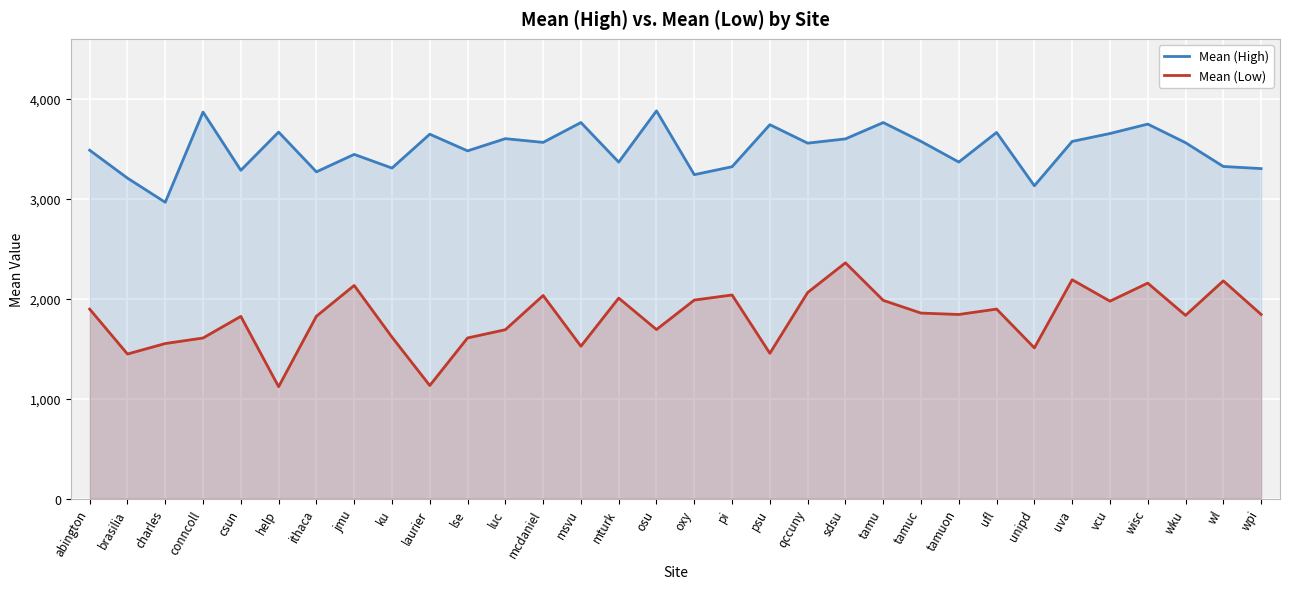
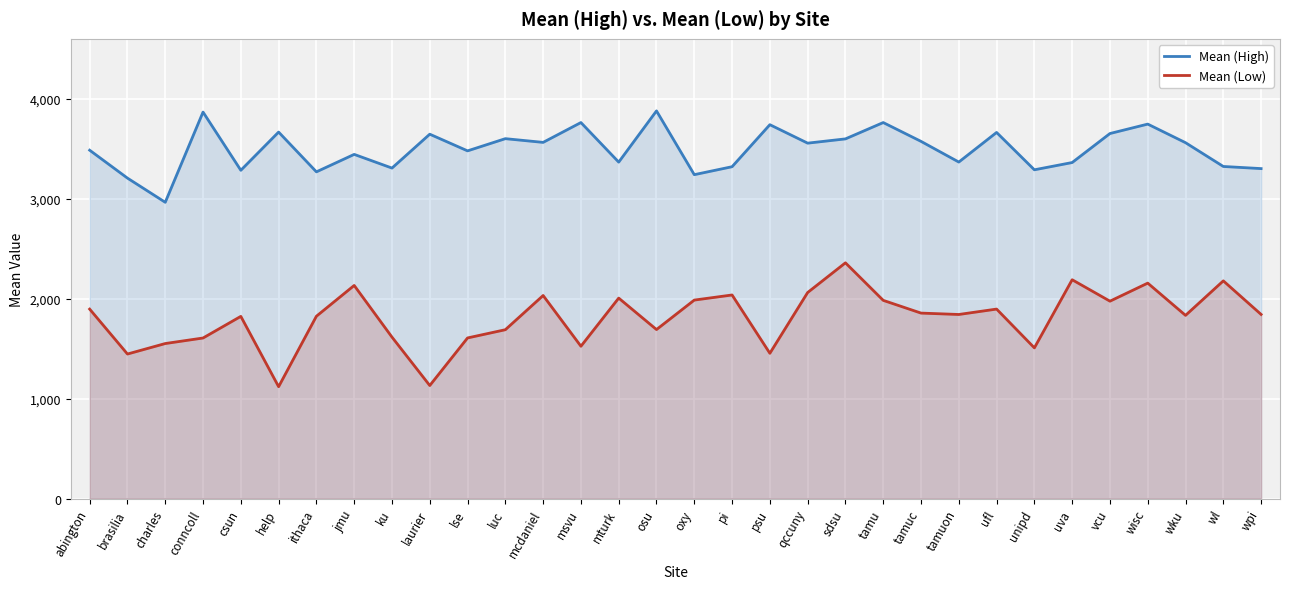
  {
    "Mean (High)": {
      "abington": "3,500",
      "brasilia": "3,200",
      "charles": "3,000",
      "conncoll": "3,900",
      "csun": "3,300",
      "help": "3,700",
      "ithaca": "3,300",
      "jmu": "3,400",
      "ku": "3,300",
      "laurier": "3,600",
      "lse": "3,500",
      "luc": "3,600",
      "mcdaniel": "3,600",
      "msvu": "3,800",
      "mturk": "3,400",
      "osu": "3,900",
      "oxy": "3,200",
      "pi": "3,300",
      "psu": "3,700",
      "qccuny": "3,600",
      "sdsu": "3,600",
      "tamu": "3,800",
      "tamuc": "3,600",
      "tamuon": "3,400",
      "ufl": "3,700",
-     "unipd": "3,100",
-     "uva": "3,600",
+     "unipd": "3,300",
+     "uva": "3,400",
      "vcu": "3,700",
      "wisc": "3,700",
      "wku": "3,600",
      "wl": "3,300",
      "wpi": "3,300"
    },
    "Mean (Low)": {
      "abington": "1,900",
      "brasilia": "1,400",
      "charles": "1,600",
      "conncoll": "1,600",
      "csun": "1,800",
      "help": "1,100",
      "ithaca": "1,800",
      "jmu": "2,100",
      "ku": "1,600",
      "laurier": "1,100",
      "lse": "1,600",
      "luc": "1,700",
      "mcdaniel": "2,000",
      "msvu": "1,500",
      "mturk": "2,000",
      "osu": "1,700",
      "oxy": "2,000",
      "pi": "2,000",
      "psu": "1,500",
      "qccuny": "2,100",
      "sdsu": "2,400",
      "tamu": "2,000",
      "tamuc": "1,900",
      "tamuon": "1,800",
      "ufl": "1,900",
      "unipd": "1,500",
      "uva": "2,200",
      "vcu": "2,000",
      "wisc": "2,200",
      "wku": "1,800",
      "wl": "2,200",
      "wpi": "1,800"
    }
  }
